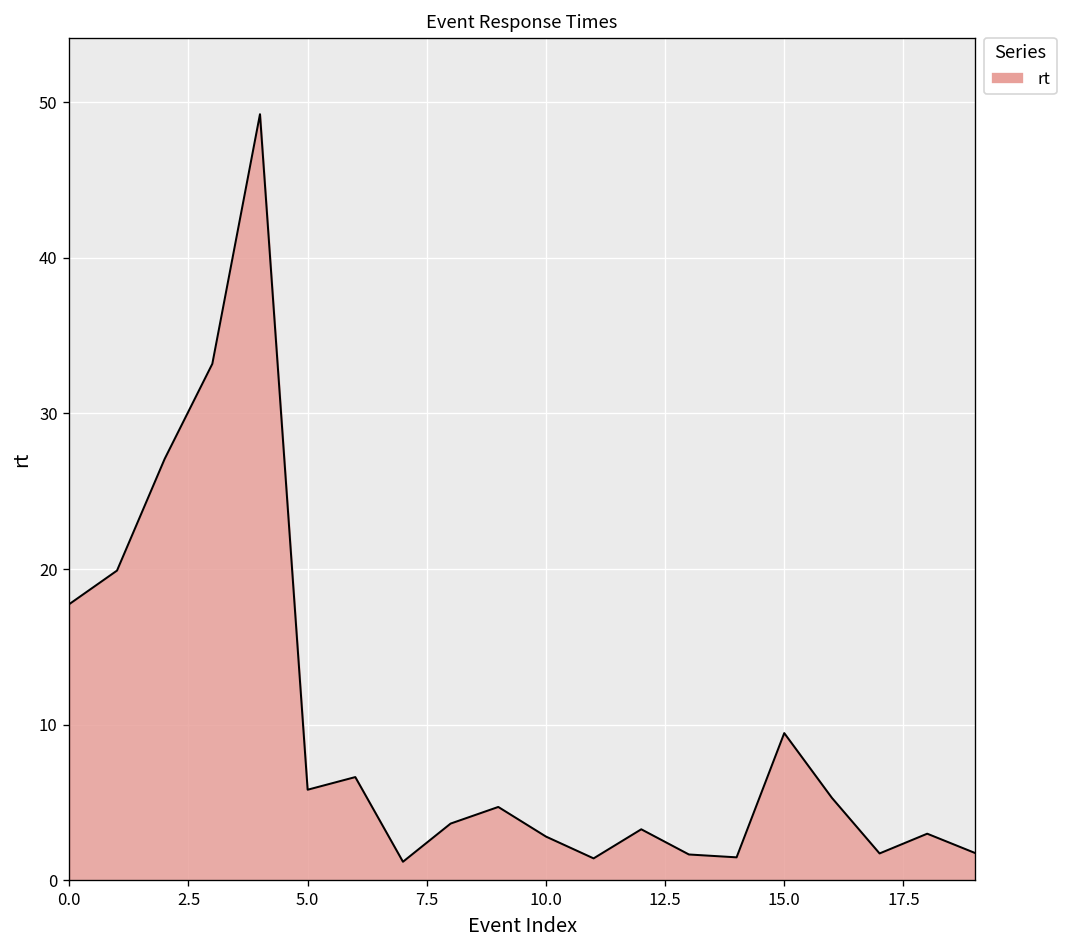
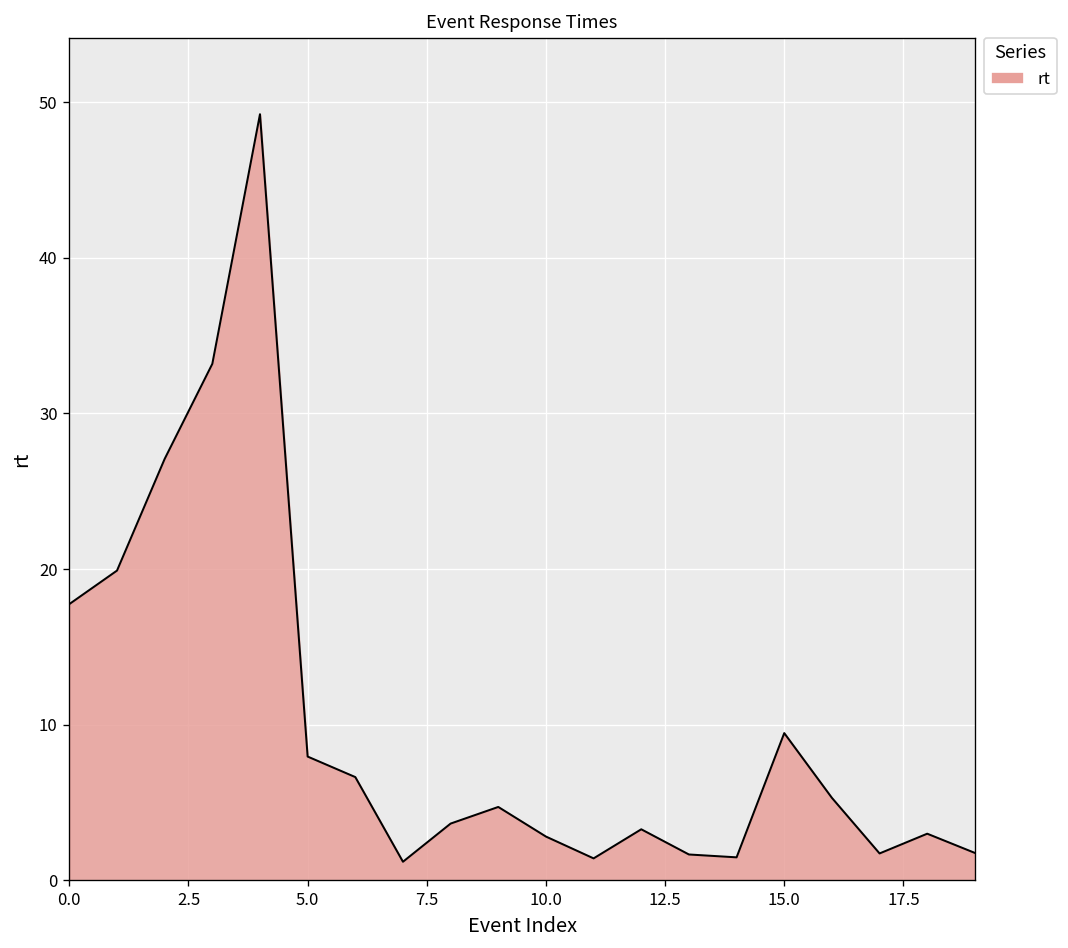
  {
    "0.0": 17.8,
-   "5.0": 5.8,
+   "5.0": 8.0,
    "10.0": 2.8,
    "15.0": 9.5
  }
